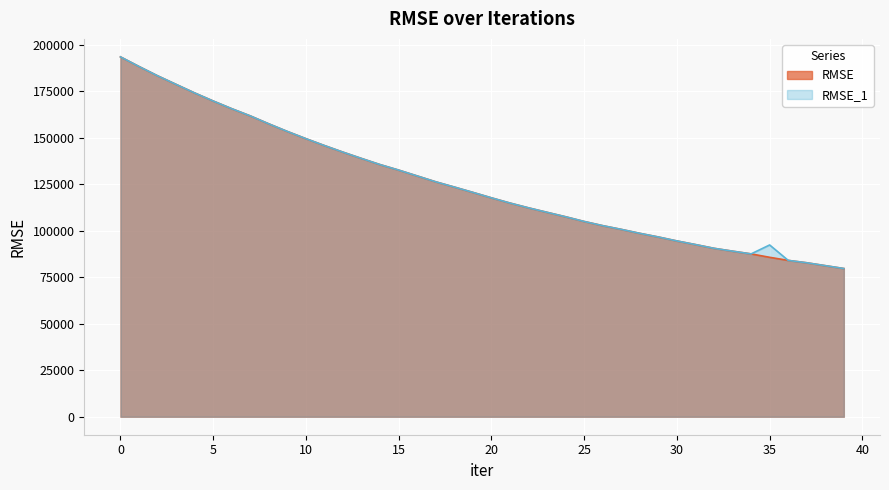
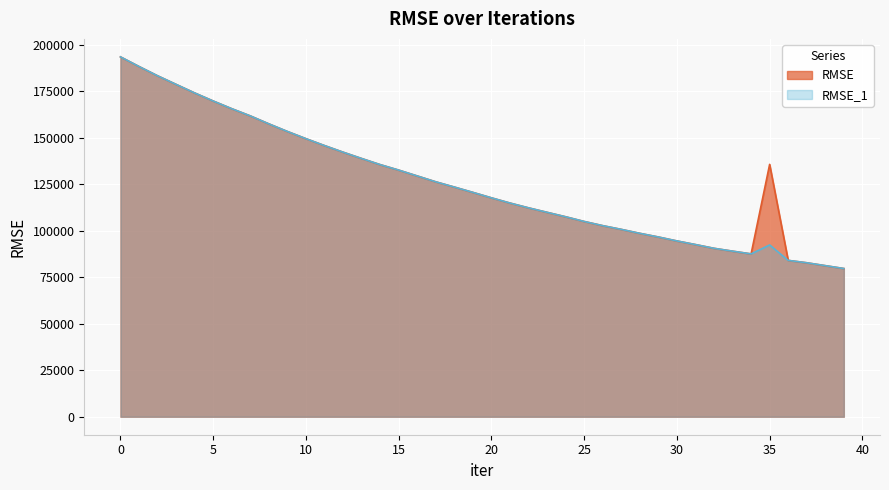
  {
    "RMSE": {
-     "35": 86000
+     "35": 136000
    },
    "RMSE_1": {
      "35": 92000
    }
  }
